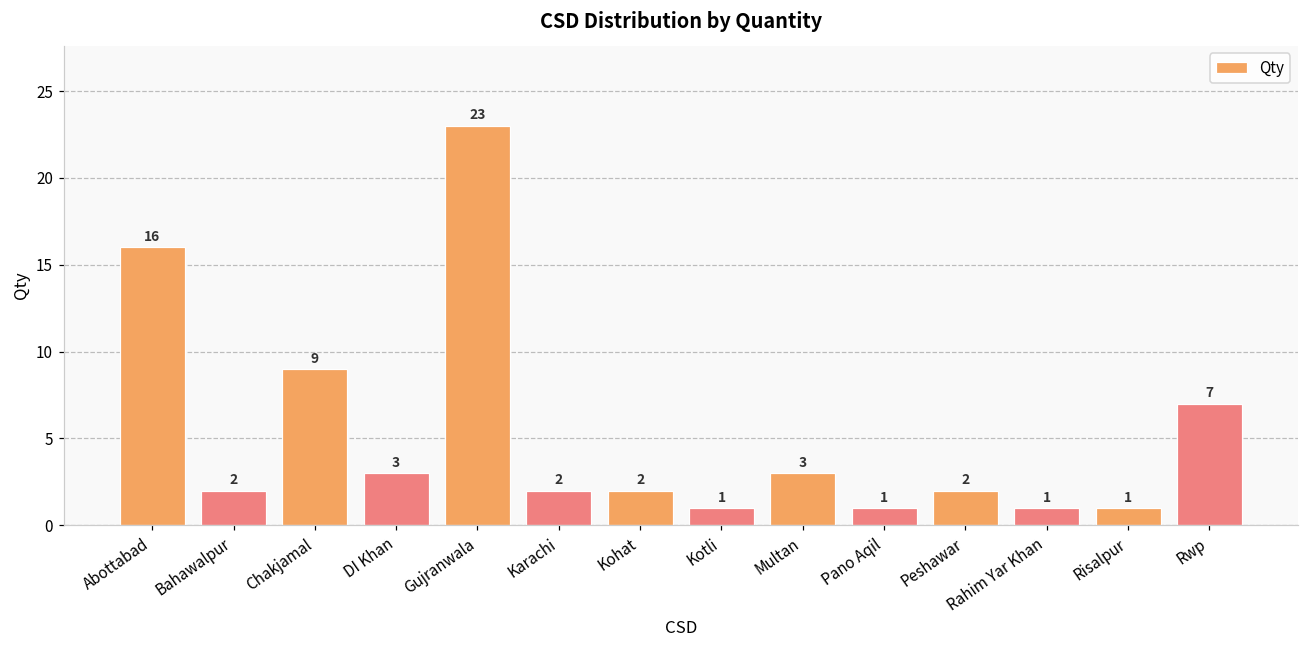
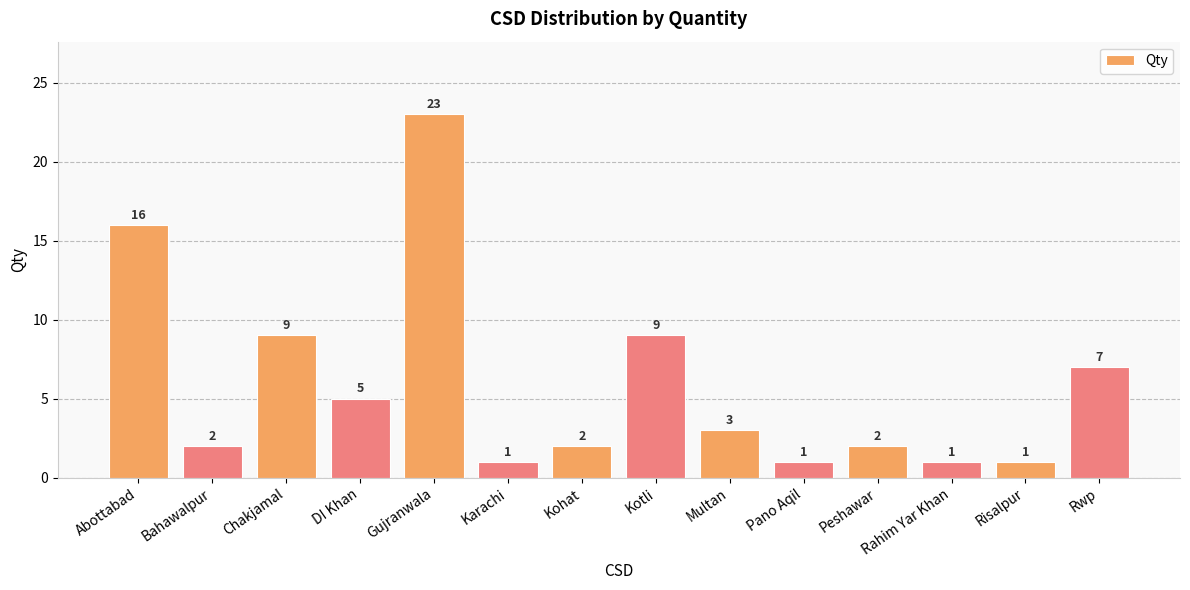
  {
    "Abottabad": 16,
    "Bahawalpur": 2,
    "Chakjamal": 9,
-   "DI Khan": 3,
+   "DI Khan": 5,
    "Gujranwala": 23,
-   "Karachi": 2,
+   "Karachi": 1,
    "Kohat": 2,
-   "Kotli": 1,
+   "Kotli": 9,
    "Multan": 3,
    "Pano Aqil": 1,
    "Peshawar": 2,
    "Rahim Yar Khan": 1,
    "Risalpur": 1,
    "Rwp": 7
  }
